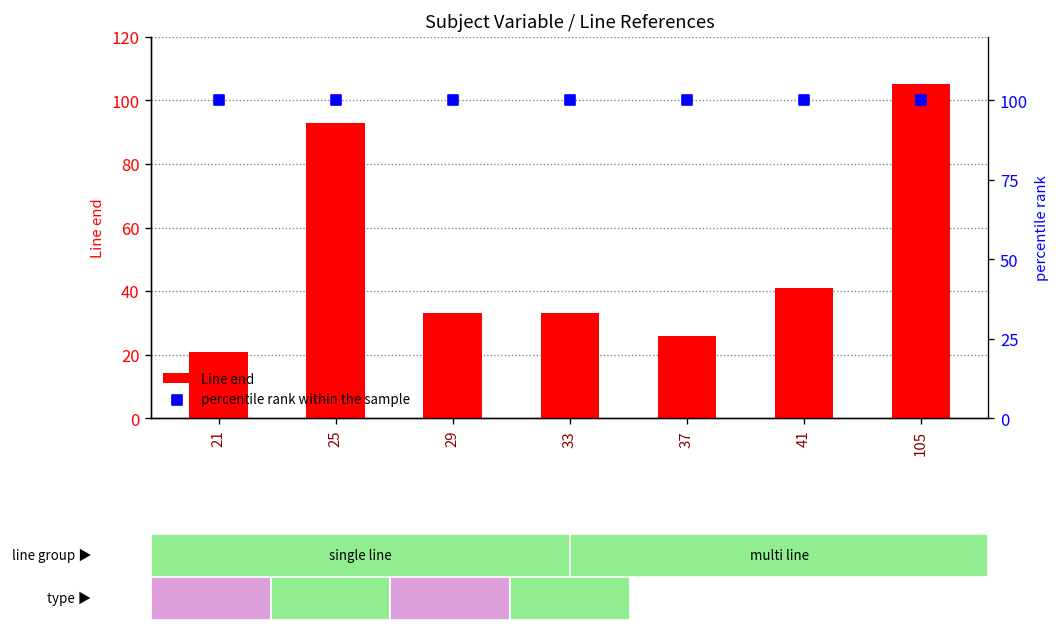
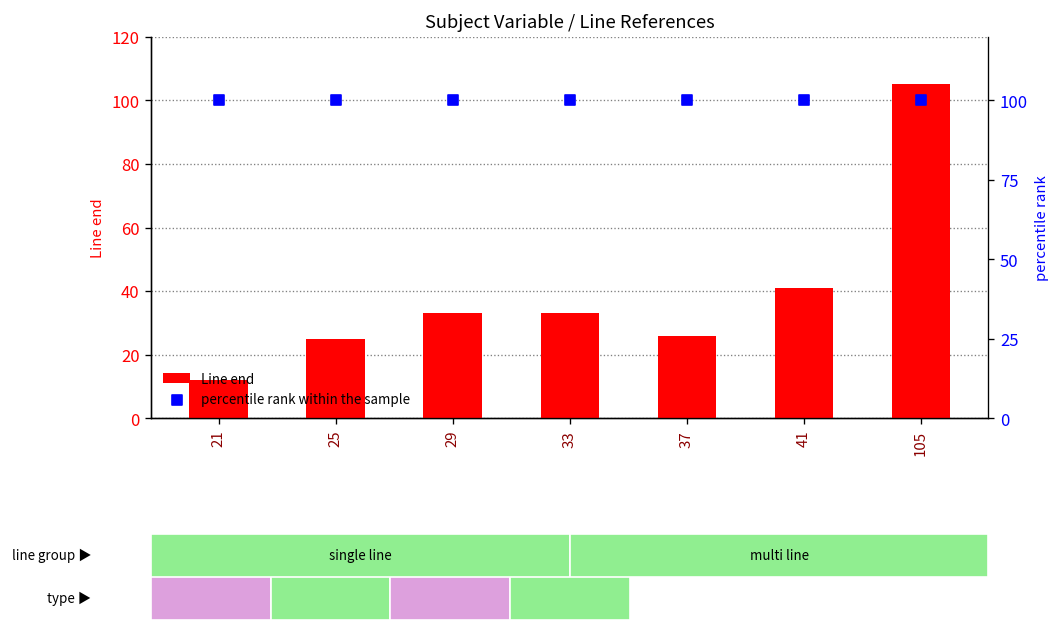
  {
    "Line end": {
-     "21": 21,
-     "25": 93,
+     "21": 12,
+     "25": 25,
      "29": 33,
      "33": 33,
      "37": 26,
      "41": 41,
      "105": 105
    }
  }
